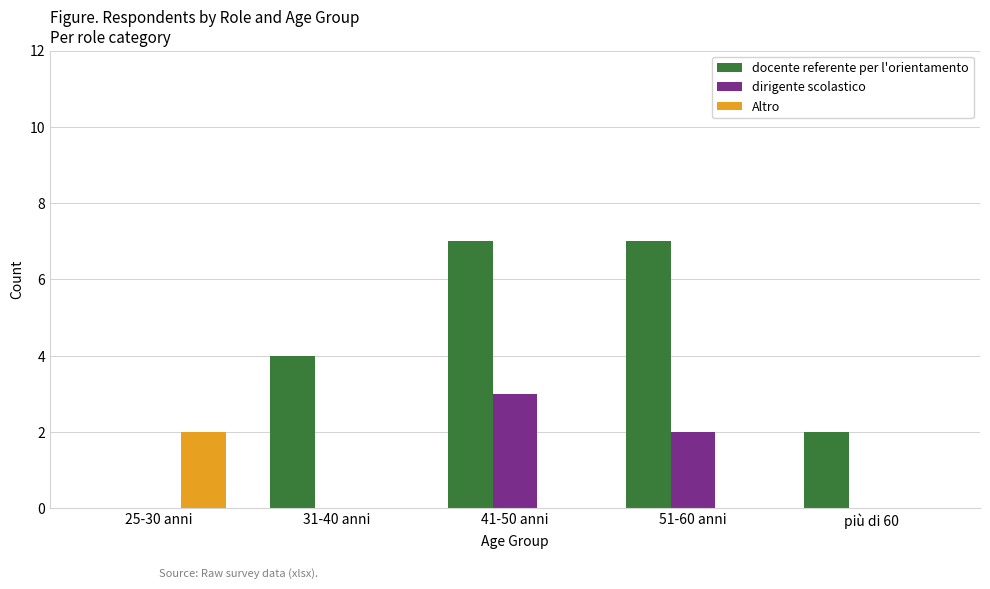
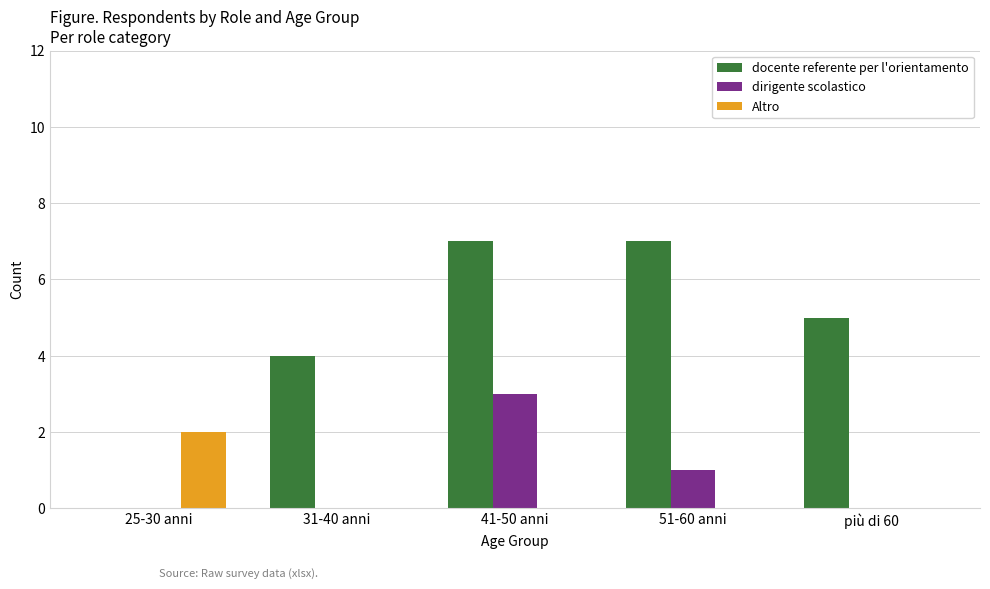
  {
    "docente referente per l'orientamento": {
      "25-30 anni": 0,
      "31-40 anni": 4,
      "41-50 anni": 7,
      "51-60 anni": 7,
-     "più di 60": 2
+     "più di 60": 5
    },
    "dirigente scolastico": {
      "25-30 anni": 0,
      "31-40 anni": 0,
      "41-50 anni": 3,
-     "51-60 anni": 2,
+     "51-60 anni": 1,
      "più di 60": 0
    },
    "Altro": {
      "25-30 anni": 2,
      "31-40 anni": 0,
      "41-50 anni": 0,
      "51-60 anni": 0,
      "più di 60": 0
    }
  }
